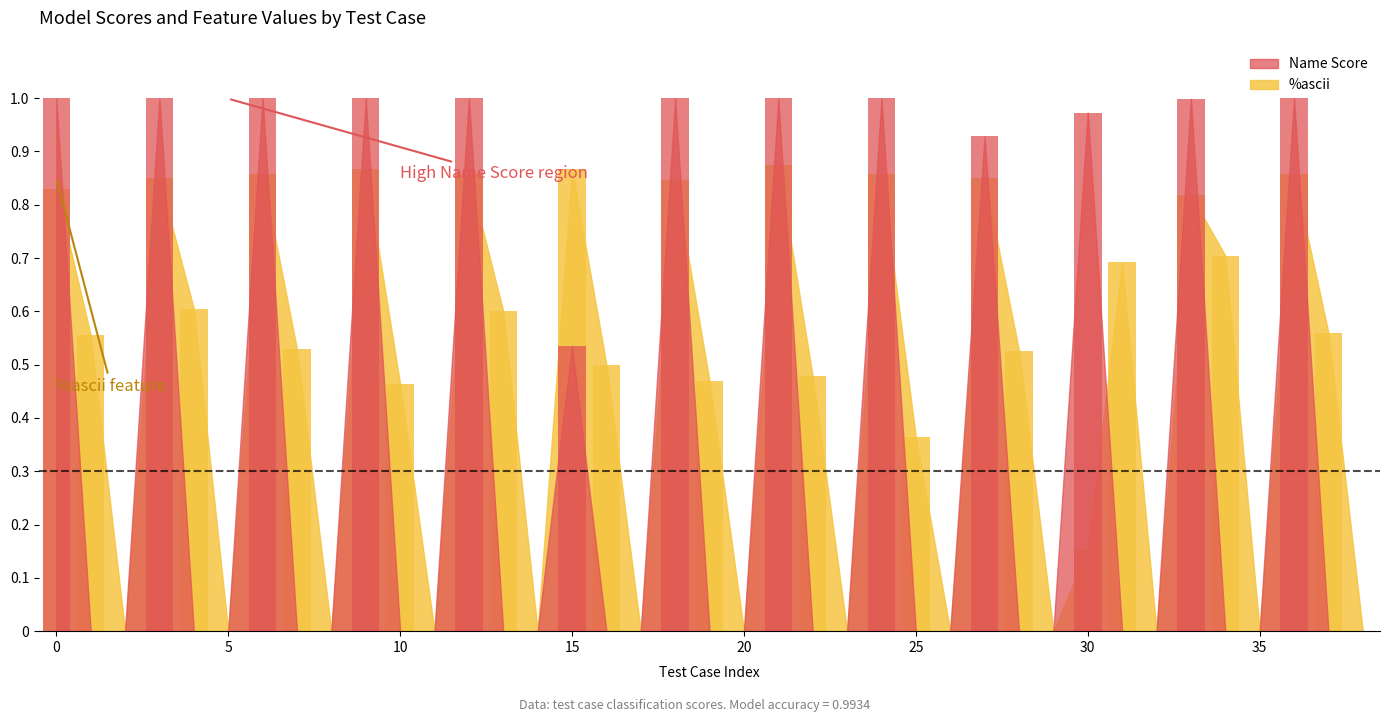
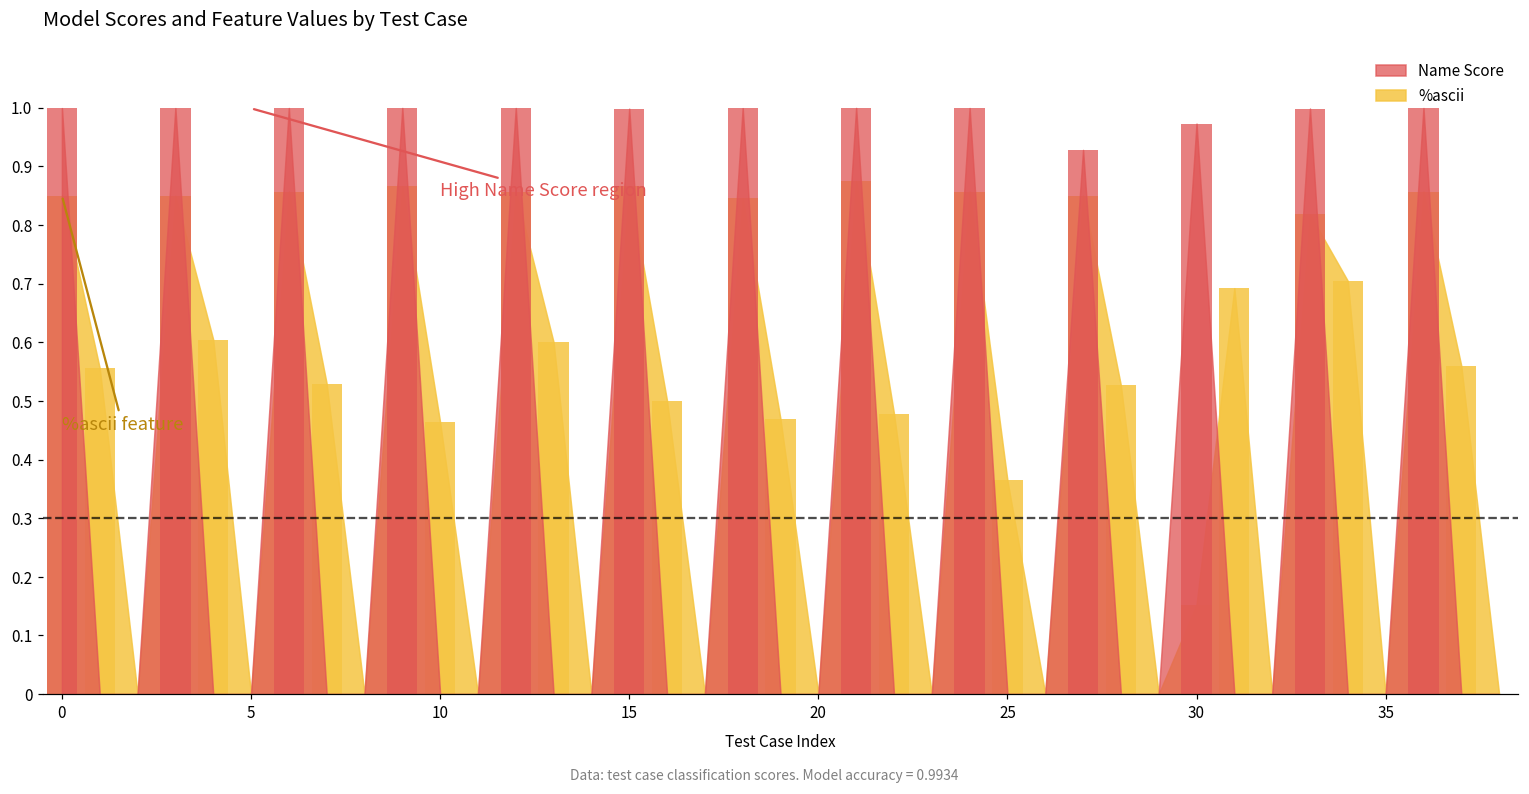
  {
    "%ascii": {
-     "0": 0.83,
+     "0": 0.85,
      "5": 0.00,
      "10": 0.46,
      "15": 0.87,
      "20": 0.00,
      "25": 0.36,
      "30": 0.15,
      "35": 0.00
    },
    "Name Score": {
      "0": 1.00,
-     "15": 0.53,
+     "15": 1.00,
      "30": 0.97
    }
  }
